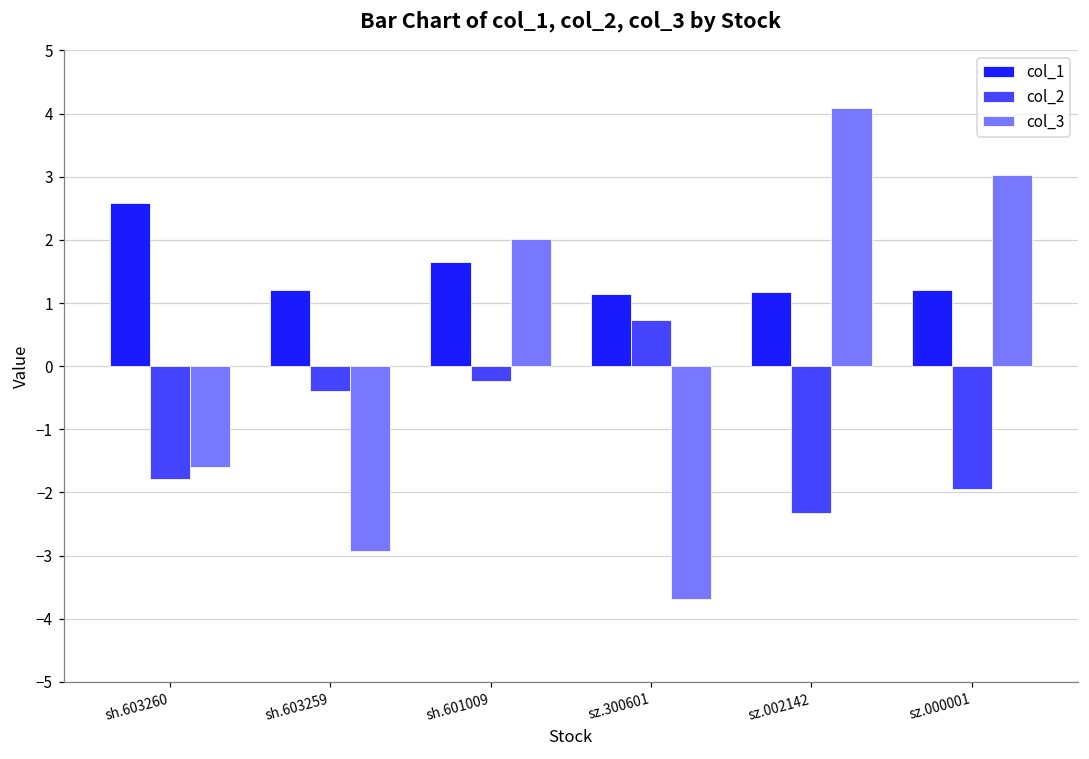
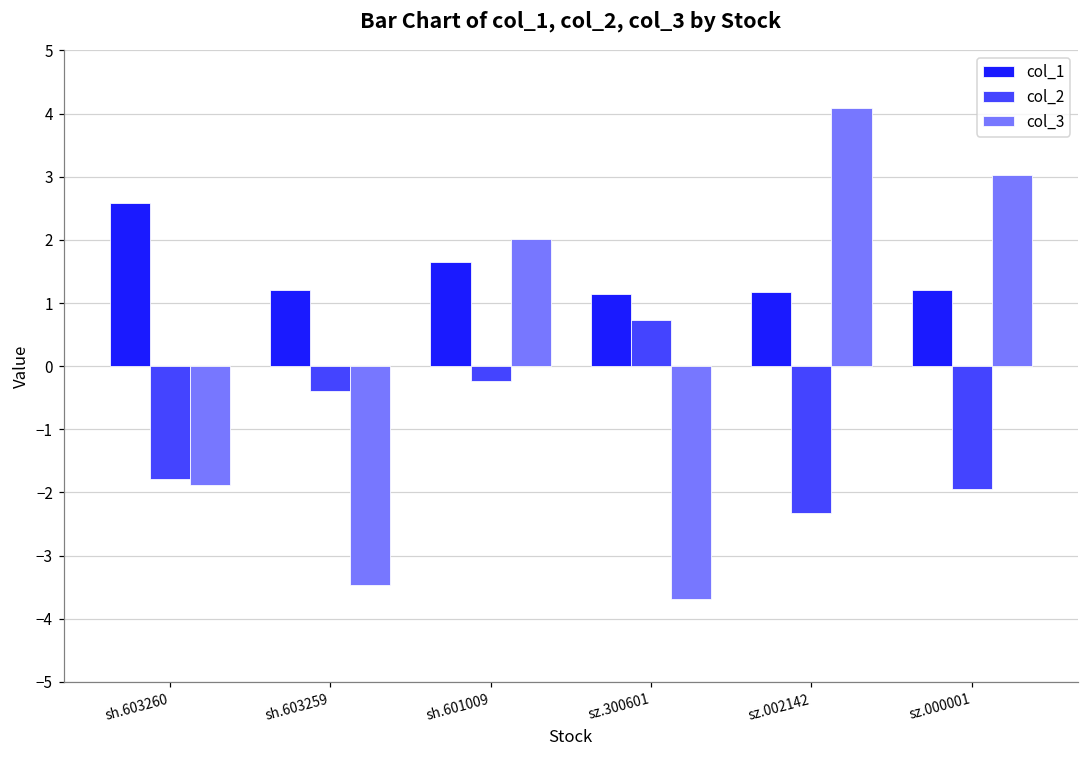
  {
    "col_3": {
-     "sh.603260": -1.6,
-     "sh.603259": -2.9,
+     "sh.603260": -1.9,
+     "sh.603259": -3.5,
      "sh.601009": 2.0,
      "sz.300601": -3.7,
      "sz.002142": 4.1,
      "sz.000001": 3.0
    }
  }
